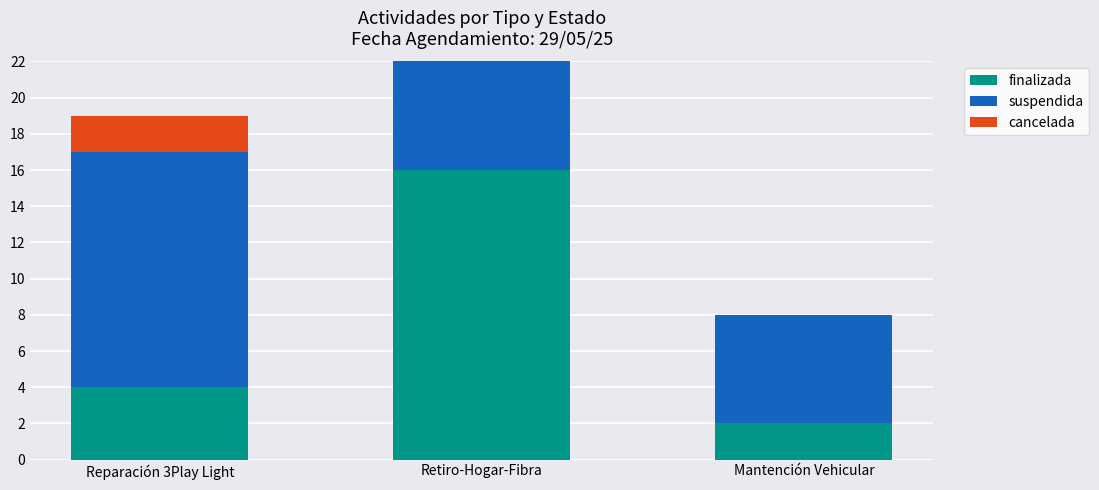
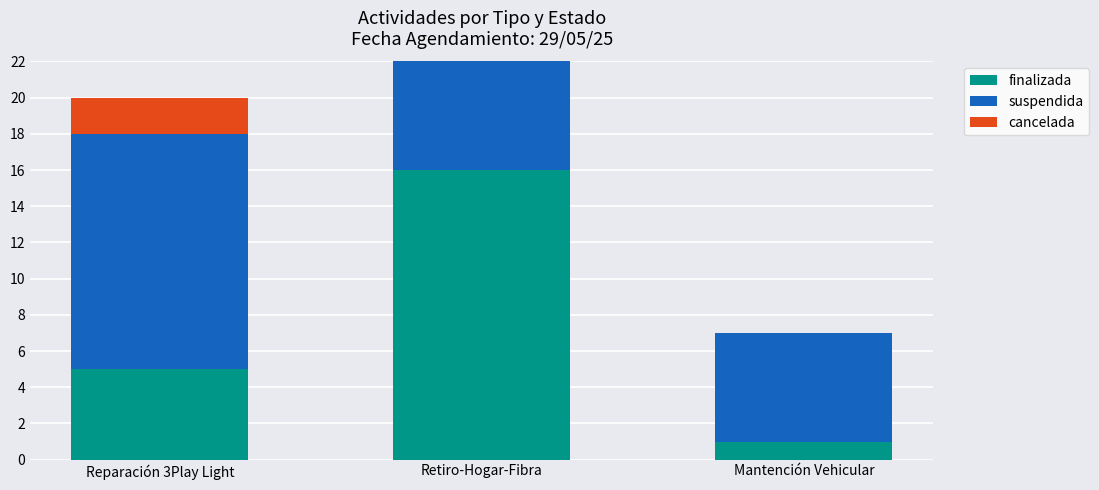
  {
    "finalizada": {
-     "Reparación 3Play Light": 4,
+     "Reparación 3Play Light": 5,
      "Retiro-Hogar-Fibra": 16,
-     "Mantención Vehicular": 2
+     "Mantención Vehicular": 1
    },
    "suspendida": {
      "Reparación 3Play Light": 13,
      "Mantención Vehicular": 6
    },
    "cancelada": {
      "Reparación 3Play Light": 2,
      "Mantención Vehicular": 0
    }
  }
